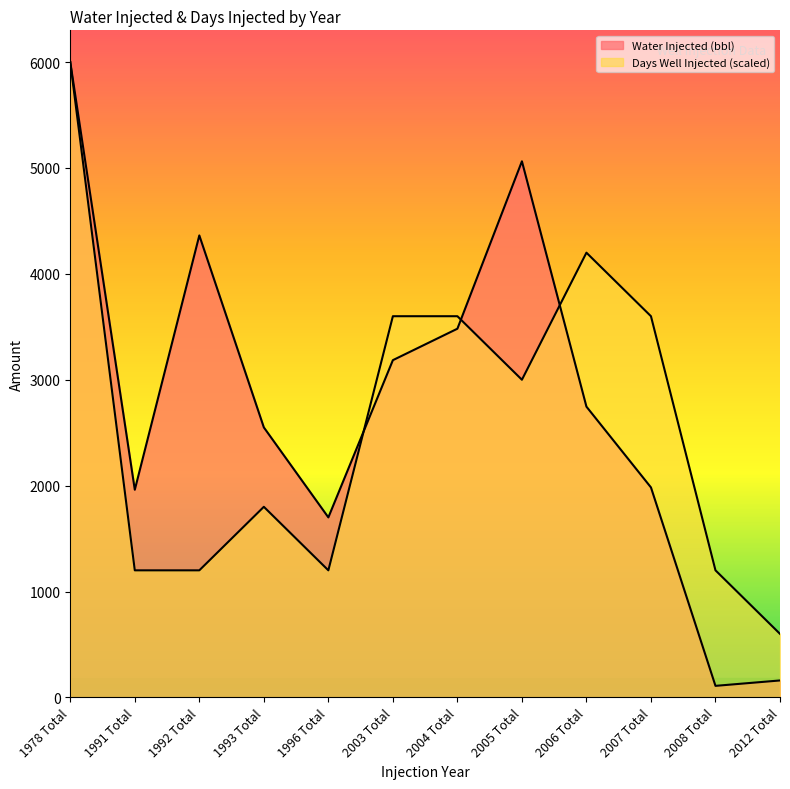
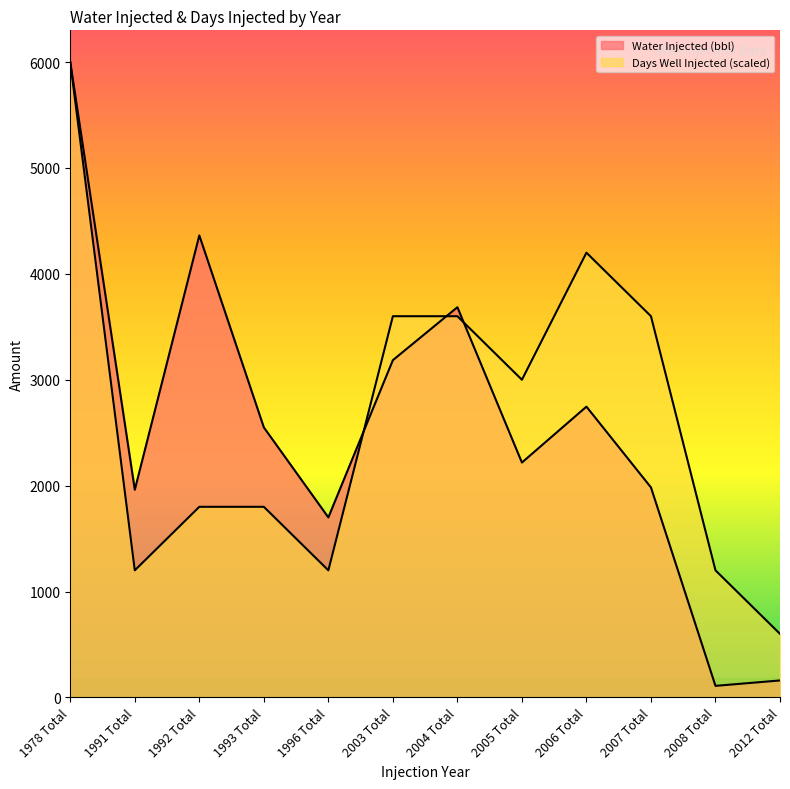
  {
    "Water Injected (bbl)": {
      "1991 Total": 1960,
      "1992 Total": 4360,
      "1993 Total": 2550,
      "1996 Total": 1700,
      "2003 Total": 3190,
-     "2004 Total": 3480,
-     "2005 Total": 5060,
+     "2004 Total": 3690,
+     "2005 Total": 2220,
      "2006 Total": 2750,
      "2007 Total": 1980
    },
    "Days Well Injected (scaled)": {
      "1991 Total": 1200,
-     "1992 Total": 1200,
+     "1992 Total": 1800,
      "1993 Total": 1800,
      "1996 Total": 1200,
      "2003 Total": 3600,
      "2004 Total": 3600,
      "2005 Total": 3000,
      "2006 Total": 4200,
      "2007 Total": 3600,
      "2008 Total": 1200,
      "2012 Total": 600
    }
  }
